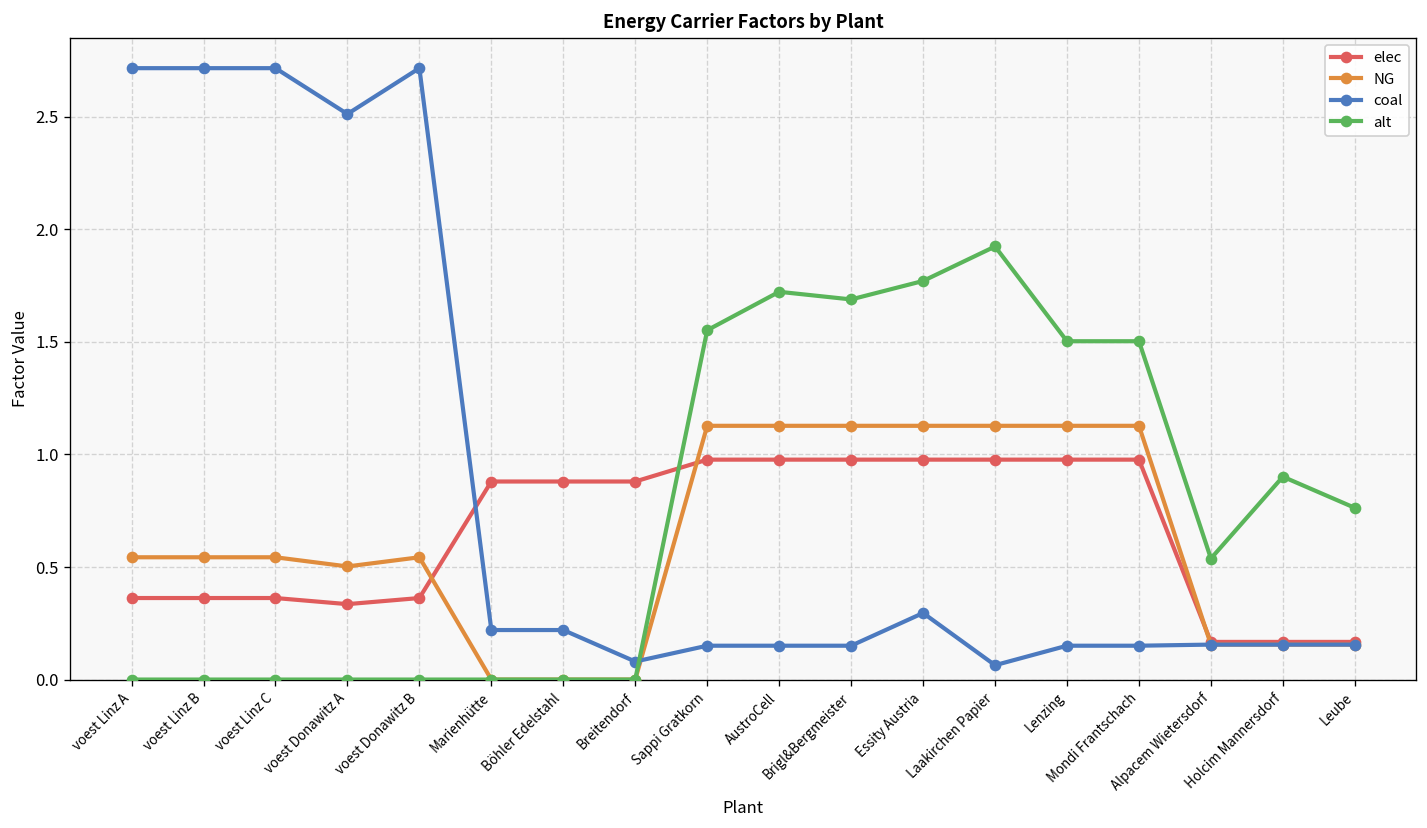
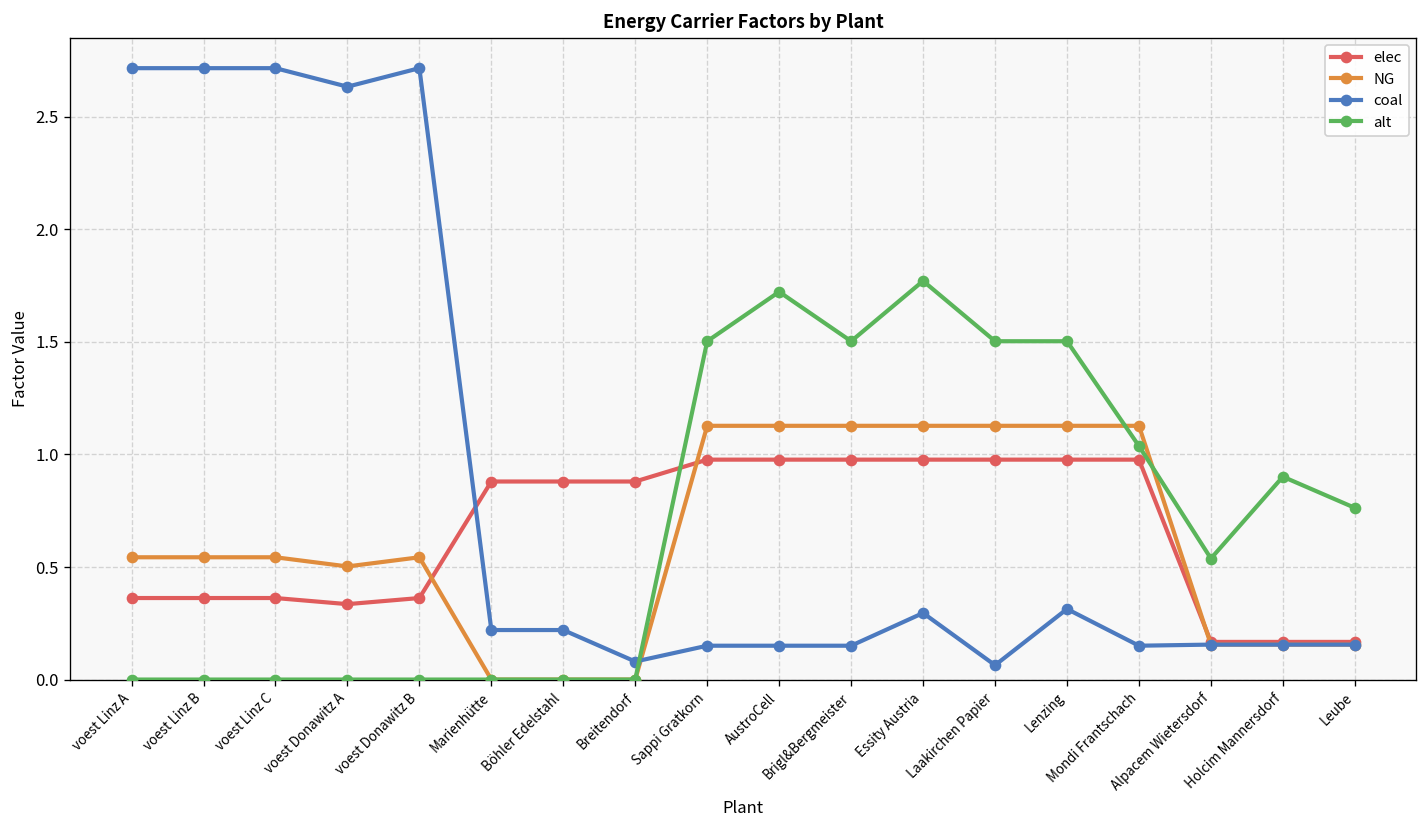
  {
    "coal": {
      "voest Linz A": 2.72,
      "voest Linz B": 2.72,
      "voest Linz C": 2.72,
-     "voest Donawitz A": 2.51,
+     "voest Donawitz A": 2.63,
      "voest Donawitz B": 2.72,
      "Marienhütte": 0.22,
      "Böhler Edelstahl": 0.22,
      "Breitendorf": 0.08,
      "Sappi Gratkorn": 0.15,
      "AustroCell": 0.15,
      "Brigl&Bergmeister": 0.15,
      "Essity Austria": 0.30,
      "Laakirchen Papier": 0.06,
-     "Lenzing": 0.15,
+     "Lenzing": 0.31,
      "Mondi Frantschach": 0.15
    },
    "alt": {
      "voest Linz A": 0.00,
      "voest Linz B": 0.00,
      "voest Linz C": 0.00,
      "voest Donawitz A": 0.00,
      "voest Donawitz B": 0.00,
-     "Sappi Gratkorn": 1.55,
+     "Sappi Gratkorn": 1.50,
      "AustroCell": 1.72,
-     "Brigl&Bergmeister": 1.69,
+     "Brigl&Bergmeister": 1.50,
      "Essity Austria": 1.77,
-     "Laakirchen Papier": 1.92,
+     "Laakirchen Papier": 1.50,
      "Lenzing": 1.50,
-     "Mondi Frantschach": 1.50,
+     "Mondi Frantschach": 1.04,
      "Alpacem Wietersdorf": 0.54,
      "Holcim Mannersdorf": 0.90,
      "Leube": 0.76
    }
  }
